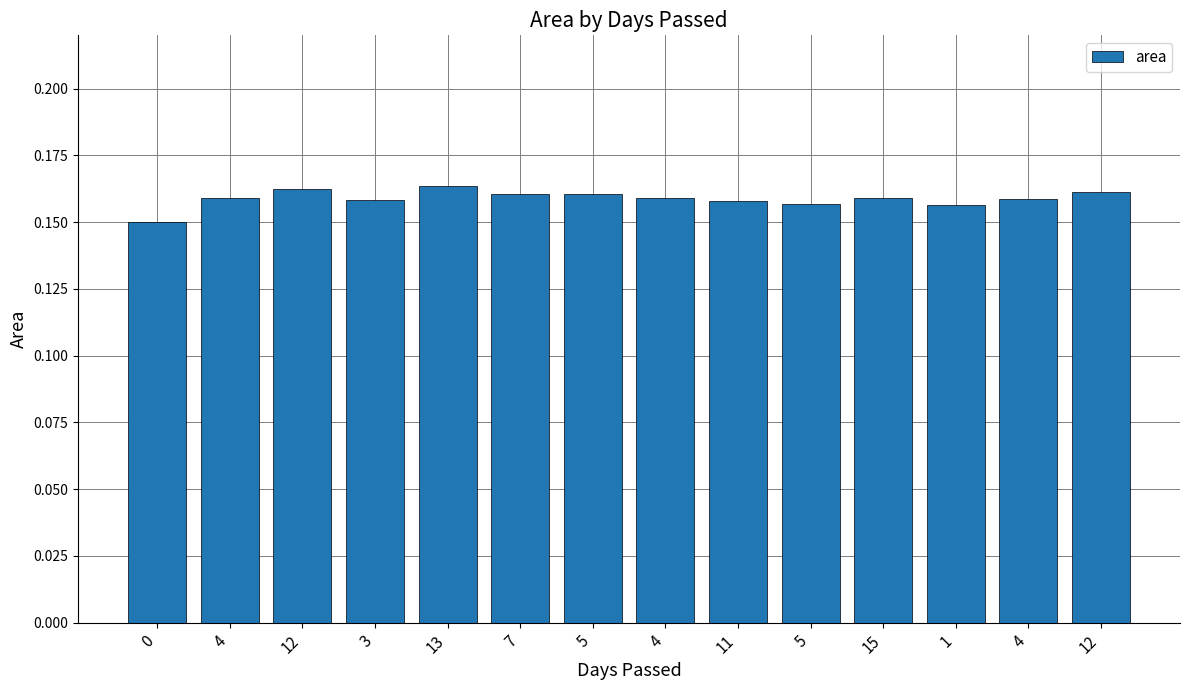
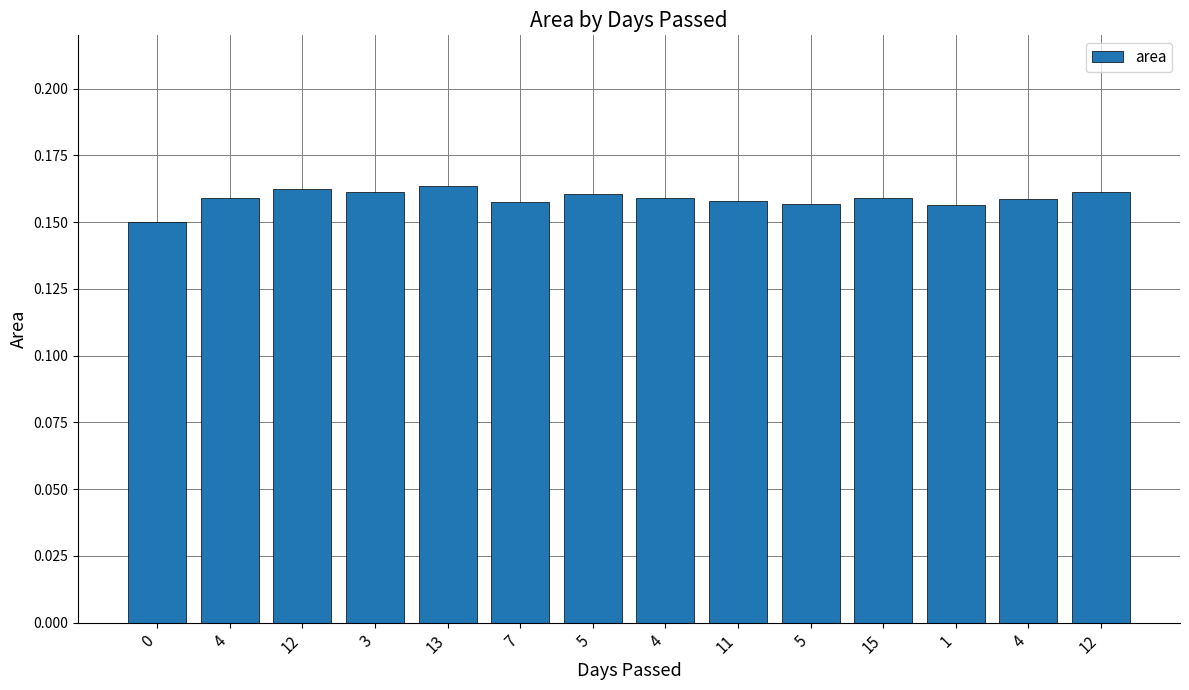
  {
    "0": 0.150,
-   "3": 0.158,
+   "3": 0.161,
    "13": 0.164,
-   "7": 0.161,
+   "7": 0.158,
    "11": 0.158,
    "15": 0.159,
    "1": 0.157
  }
